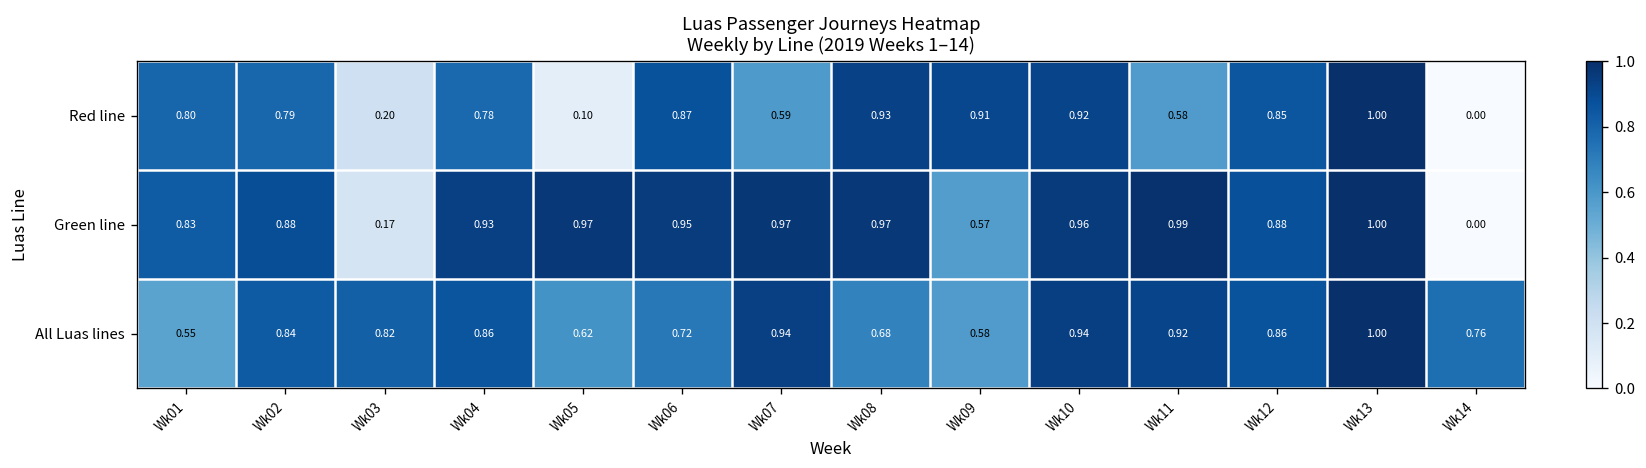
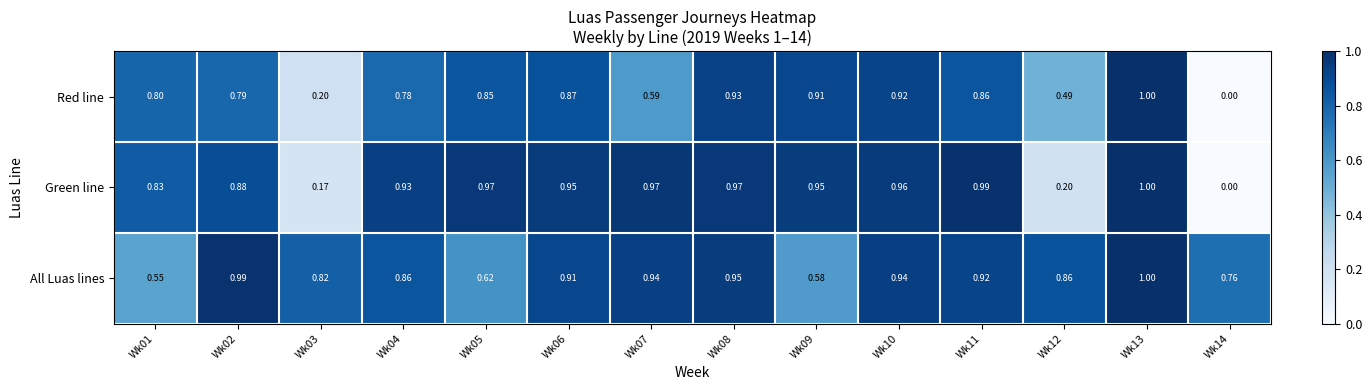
  {
    "Red line": {
      "Wk01": 0.80,
      "Wk02": 0.79,
      "Wk03": 0.20,
      "Wk04": 0.78,
-     "Wk05": 0.10,
+     "Wk05": 0.85,
      "Wk06": 0.87,
      "Wk07": 0.59,
      "Wk08": 0.93,
      "Wk09": 0.91,
      "Wk10": 0.92,
-     "Wk11": 0.58,
-     "Wk12": 0.85,
+     "Wk11": 0.86,
+     "Wk12": 0.49,
      "Wk13": 1.00,
      "Wk14": 0.00
    },
    "Green line": {
      "Wk01": 0.83,
      "Wk02": 0.88,
      "Wk03": 0.17,
      "Wk04": 0.93,
      "Wk05": 0.97,
      "Wk06": 0.95,
      "Wk07": 0.97,
      "Wk08": 0.97,
-     "Wk09": 0.57,
+     "Wk09": 0.95,
      "Wk10": 0.96,
      "Wk11": 0.99,
-     "Wk12": 0.88,
+     "Wk12": 0.20,
      "Wk13": 1.00,
      "Wk14": 0.00
    },
    "All Luas lines": {
      "Wk01": 0.55,
-     "Wk02": 0.84,
+     "Wk02": 0.99,
      "Wk03": 0.82,
      "Wk04": 0.86,
      "Wk05": 0.62,
-     "Wk06": 0.72,
+     "Wk06": 0.91,
      "Wk07": 0.94,
-     "Wk08": 0.68,
+     "Wk08": 0.95,
      "Wk09": 0.58,
      "Wk10": 0.94,
      "Wk11": 0.92,
      "Wk12": 0.86,
      "Wk13": 1.00,
      "Wk14": 0.76
    }
  }
